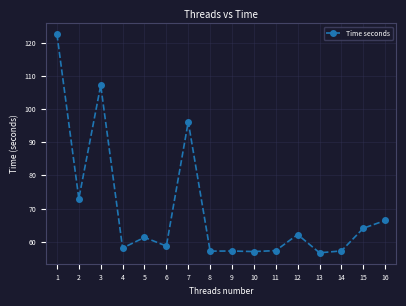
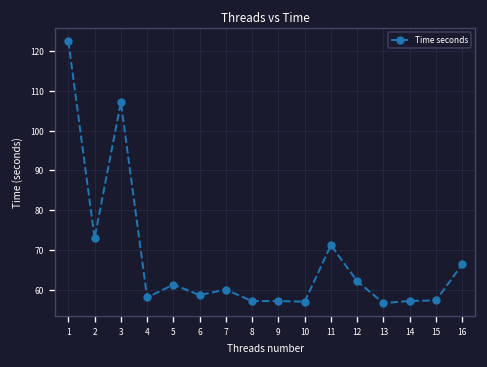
  {
    "1": 123,
    "2": 73,
    "3": 107,
    "4": 58,
    "5": 61,
    "6": 59,
-   "7": 96,
+   "7": 60,
    "8": 57,
    "9": 57,
    "10": 57,
-   "11": 57,
+   "11": 71,
    "12": 62,
    "13": 57,
    "14": 57,
-   "15": 64,
+   "15": 57,
    "16": 66
  }
